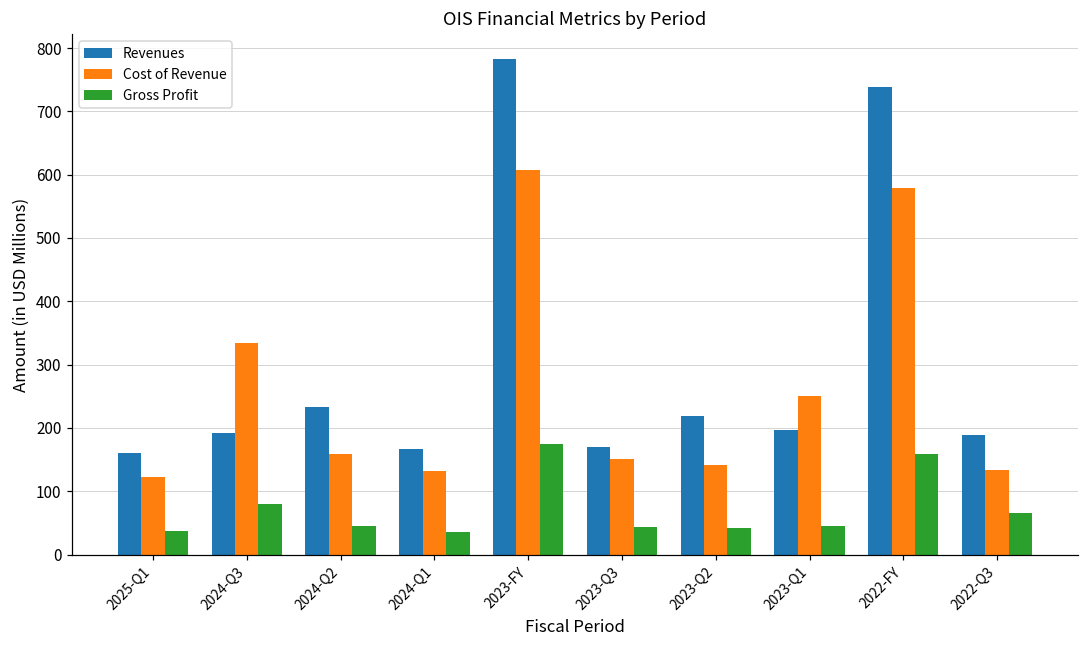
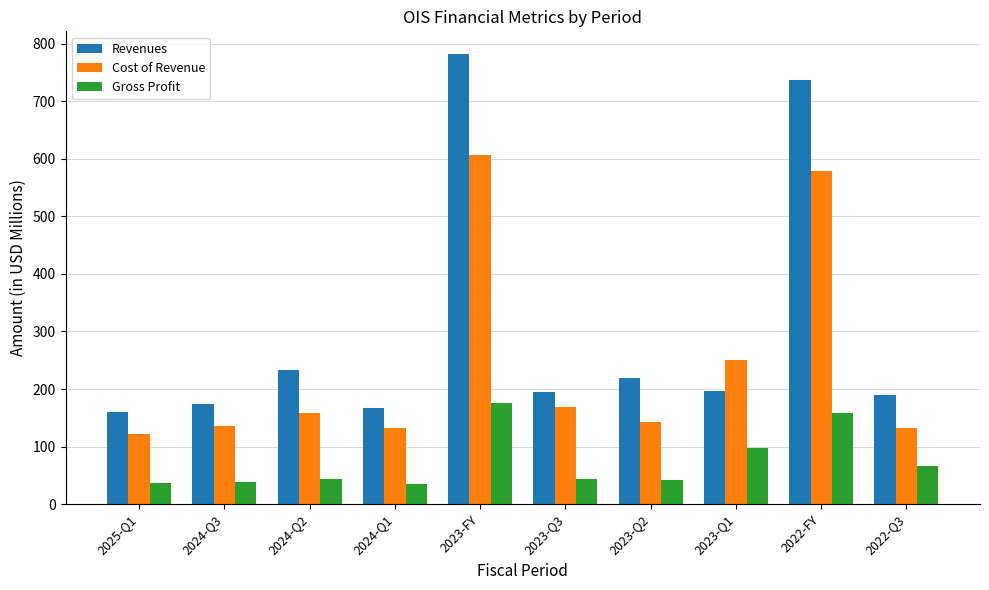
  {
    "Revenues": {
      "2025-Q1": 160,
-     "2024-Q3": 190,
+     "2024-Q3": 170,
      "2024-Q2": 230,
      "2024-Q1": 170,
      "2023-FY": 780,
-     "2023-Q3": 170,
+     "2023-Q3": 190,
      "2023-Q2": 220,
      "2023-Q1": 200,
      "2022-FY": 740,
      "2022-Q3": 190
    },
    "Cost of Revenue": {
      "2025-Q1": 120,
-     "2024-Q3": 330,
+     "2024-Q3": 140,
      "2024-Q2": 160,
      "2024-Q1": 130,
      "2023-FY": 610,
-     "2023-Q3": 150,
+     "2023-Q3": 170,
      "2023-Q2": 140,
      "2023-Q1": 250,
      "2022-FY": 580,
      "2022-Q3": 130
    },
    "Gross Profit": {
      "2025-Q1": 40,
-     "2024-Q3": 80,
+     "2024-Q3": 40,
      "2024-Q2": 40,
      "2024-Q1": 40,
      "2023-FY": 180,
      "2023-Q3": 40,
      "2023-Q2": 40,
-     "2023-Q1": 50,
+     "2023-Q1": 100,
      "2022-FY": 160,
      "2022-Q3": 70
    }
  }
